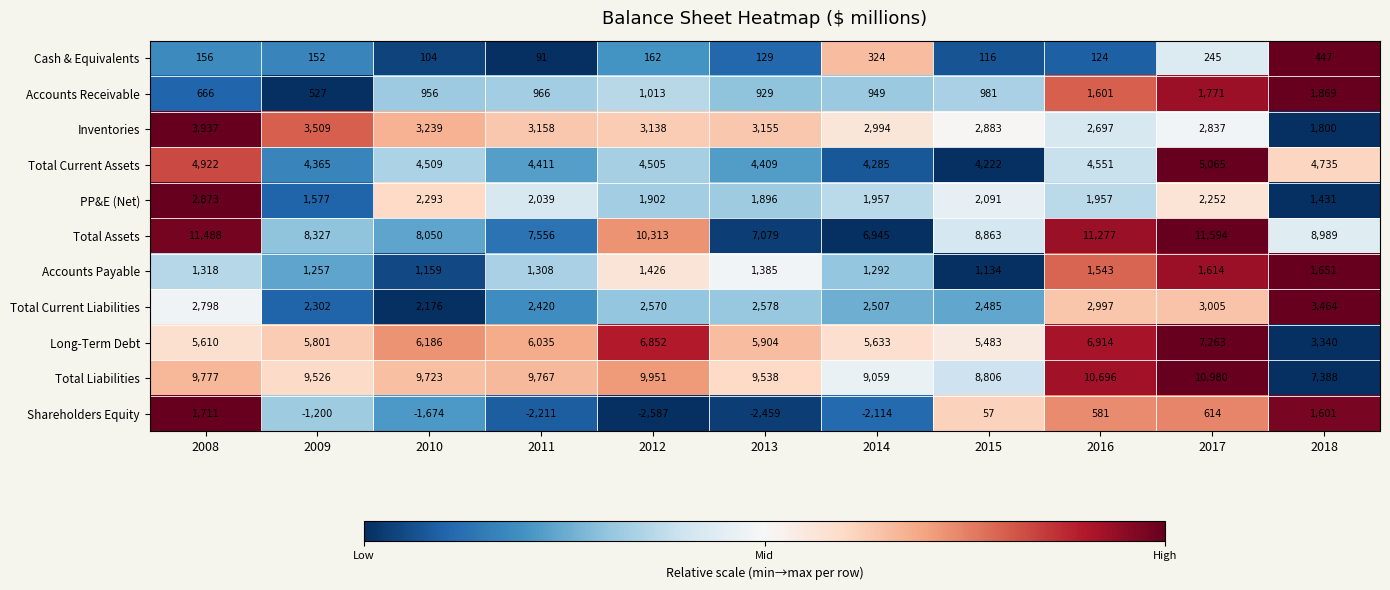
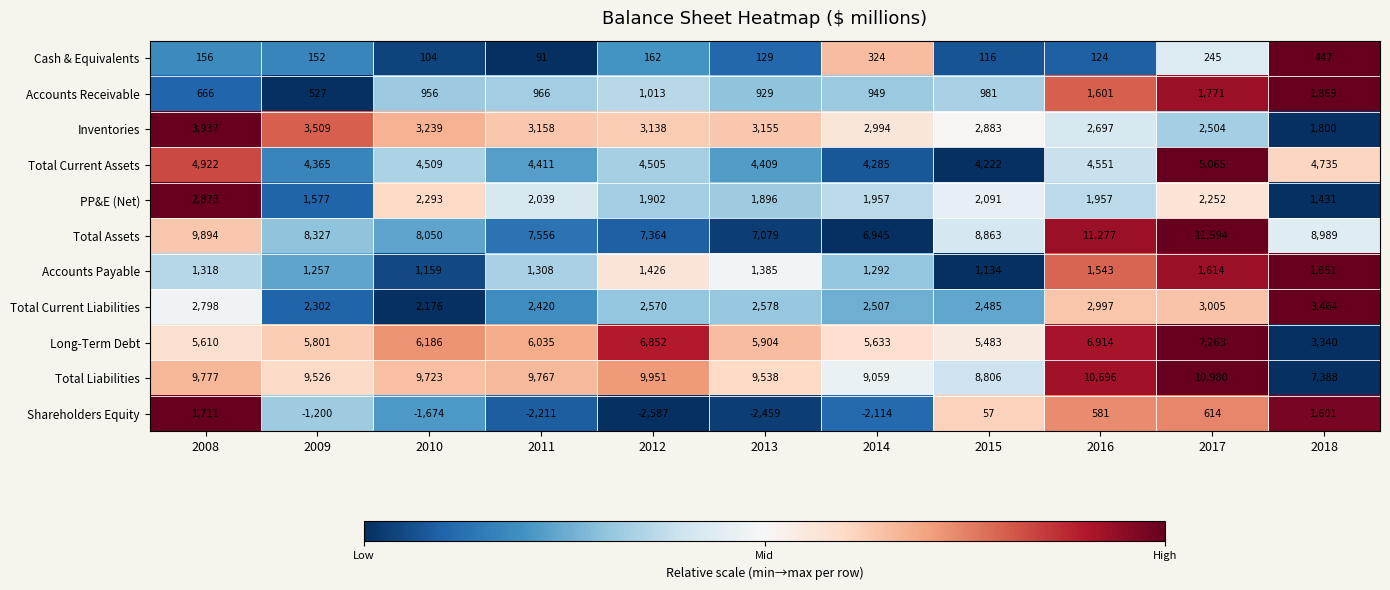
  {
    "Cash & Equivalents": {
      "2008": "156",
      "2009": "152",
      "2010": "104",
      "2011": "91",
      "2012": "162",
      "2013": "129",
      "2014": "324",
      "2015": "116",
      "2016": "124",
      "2017": "245",
      "2018": "447"
    },
    "Accounts Receivable": {
      "2008": "666",
      "2009": "527",
      "2010": "956",
      "2011": "966",
      "2012": "1,013",
      "2013": "929",
      "2014": "949",
      "2015": "981",
      "2016": "1,601",
      "2017": "1,771",
      "2018": "1,869"
    },
    "Inventories": {
      "2008": "3,937",
      "2009": "3,509",
      "2010": "3,239",
      "2011": "3,158",
      "2012": "3,138",
      "2013": "3,155",
      "2014": "2,994",
      "2015": "2,883",
      "2016": "2,697",
-     "2017": "2,837",
+     "2017": "2,504",
      "2018": "1,800"
    },
    "Total Current Assets": {
      "2008": "4,922",
      "2009": "4,365",
      "2010": "4,509",
      "2011": "4,411",
      "2012": "4,505",
      "2013": "4,409",
      "2014": "4,285",
      "2015": "4,222",
      "2016": "4,551",
      "2017": "5,065",
      "2018": "4,735"
    },
    "PP&E (Net)": {
      "2008": "2,873",
      "2009": "1,577",
      "2010": "2,293",
      "2011": "2,039",
      "2012": "1,902",
      "2013": "1,896",
      "2014": "1,957",
      "2015": "2,091",
      "2016": "1,957",
      "2017": "2,252",
      "2018": "1,431"
    },
    "Total Assets": {
-     "2008": "11,488",
+     "2008": "9,894",
      "2009": "8,327",
      "2010": "8,050",
      "2011": "7,556",
-     "2012": "10,313",
+     "2012": "7,364",
      "2013": "7,079",
      "2014": "6,945",
      "2015": "8,863",
      "2016": "11,277",
      "2017": "11,594",
      "2018": "8,989"
    },
    "Accounts Payable": {
      "2008": "1,318",
      "2009": "1,257",
      "2010": "1,159",
      "2011": "1,308",
      "2012": "1,426",
      "2013": "1,385",
      "2014": "1,292",
      "2015": "1,134",
      "2016": "1,543",
      "2017": "1,614",
      "2018": "1,651"
    },
    "Total Current Liabilities": {
      "2008": "2,798",
      "2009": "2,302",
      "2010": "2,176",
      "2011": "2,420",
      "2012": "2,570",
      "2013": "2,578",
      "2014": "2,507",
      "2015": "2,485",
      "2016": "2,997",
      "2017": "3,005",
      "2018": "3,464"
    },
    "Long-Term Debt": {
      "2008": "5,610",
      "2009": "5,801",
      "2010": "6,186",
      "2011": "6,035",
      "2012": "6,852",
      "2013": "5,904",
      "2014": "5,633",
      "2015": "5,483",
      "2016": "6,914",
      "2017": "7,263",
      "2018": "3,340"
    },
    "Total Liabilities": {
      "2008": "9,777",
      "2009": "9,526",
      "2010": "9,723",
      "2011": "9,767",
      "2012": "9,951",
      "2013": "9,538",
      "2014": "9,059",
      "2015": "8,806",
      "2016": "10,696",
      "2017": "10,980",
      "2018": "7,388"
    },
    "Shareholders Equity": {
      "2008": "1,711",
      "2009": "-1,200",
      "2010": "-1,674",
      "2011": "-2,211",
      "2012": "-2,587",
      "2013": "-2,459",
      "2014": "-2,114",
      "2015": "57",
      "2016": "581",
      "2017": "614",
      "2018": "1,601"
    }
  }
